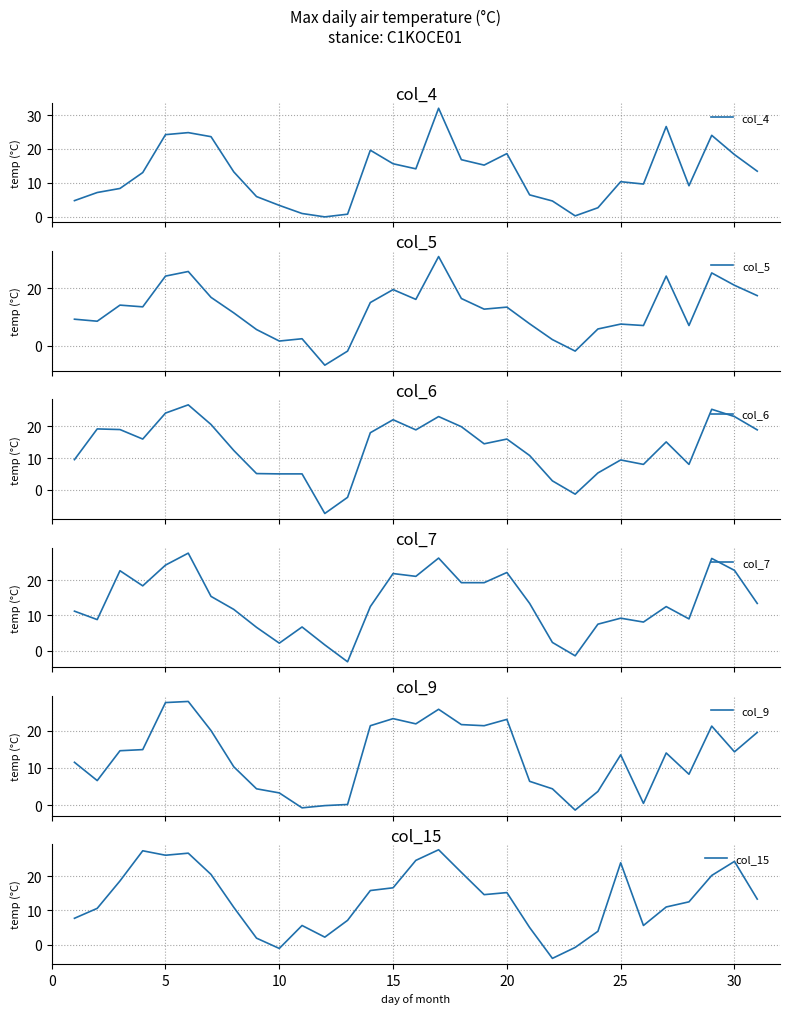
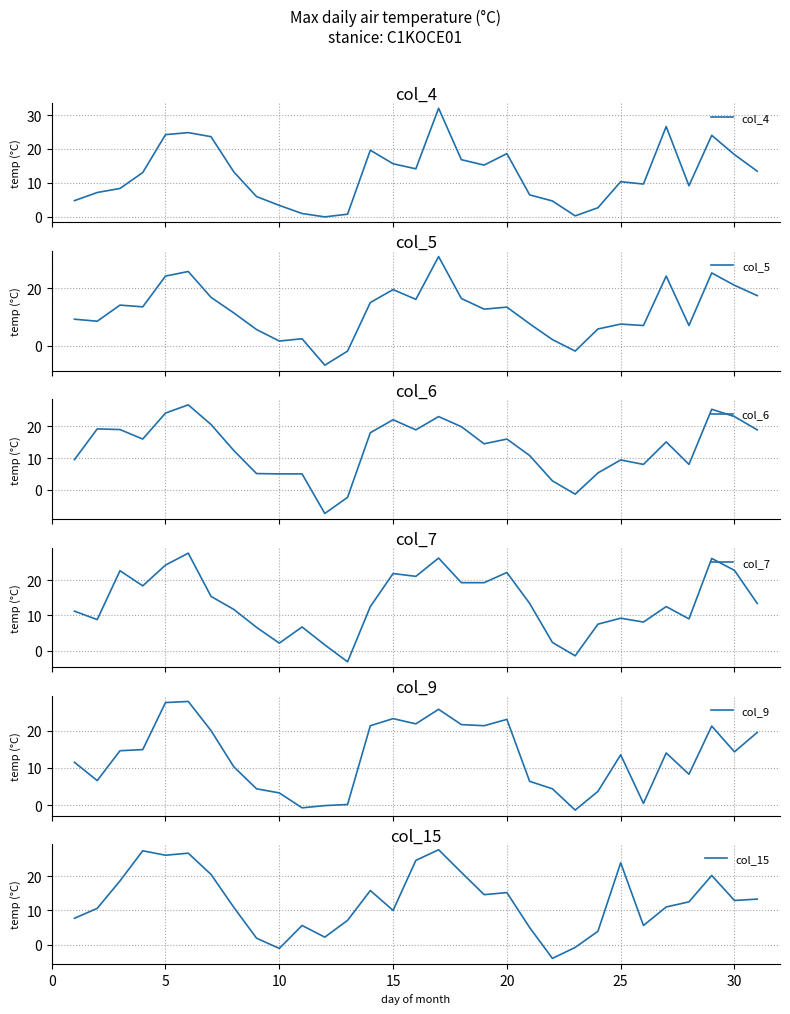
  {
    "col_15": {
      "5": 26,
      "10": -1,
-     "15": 17,
+     "15": 10,
      "20": 15,
      "25": 24,
-     "30": 24
+     "30": 13
    }
  }
